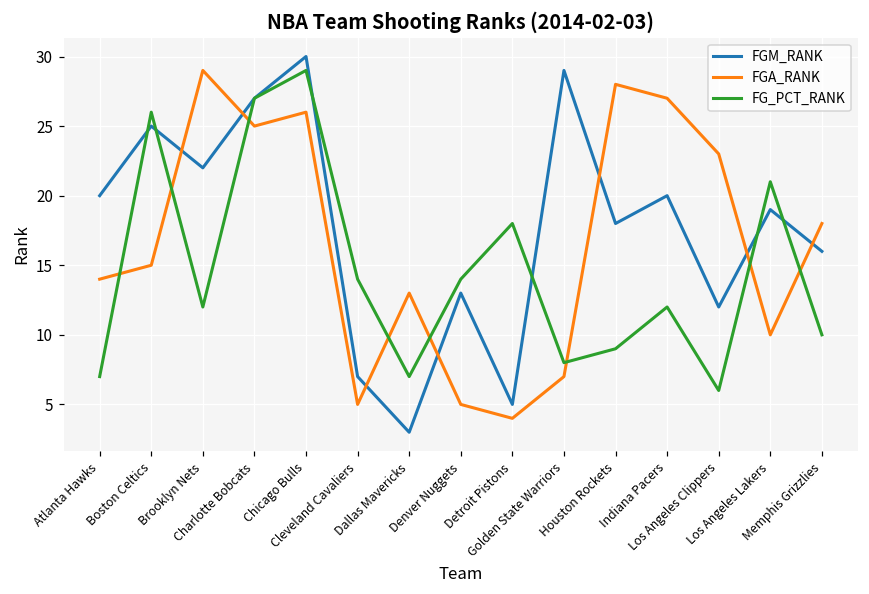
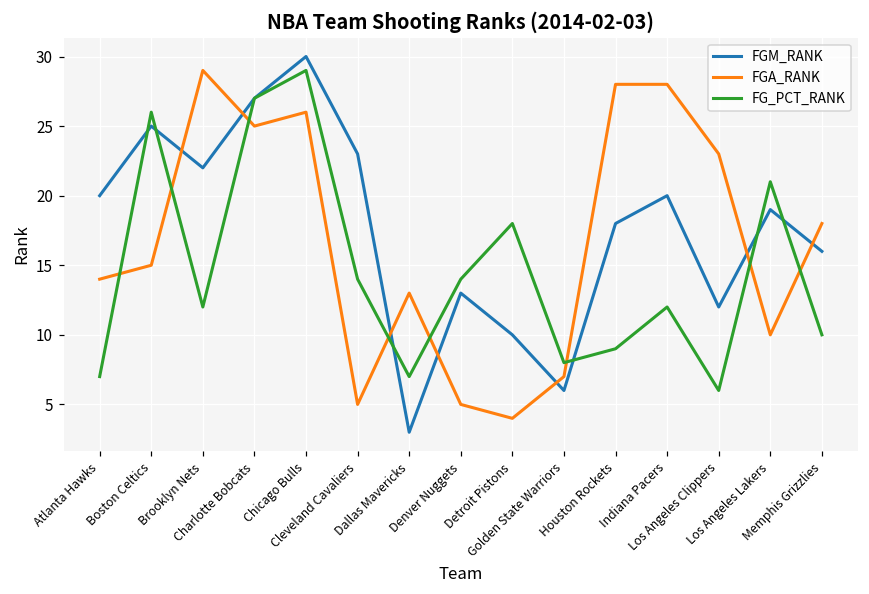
  {
    "FGM_RANK": {
      "Atlanta Hawks": 20,
      "Boston Celtics": 25,
      "Brooklyn Nets": 22,
      "Chicago Bulls": 30,
-     "Cleveland Cavaliers": 7,
+     "Cleveland Cavaliers": 23,
      "Dallas Mavericks": 3,
      "Denver Nuggets": 13,
-     "Detroit Pistons": 5,
-     "Golden State Warriors": 29,
+     "Detroit Pistons": 10,
+     "Golden State Warriors": 6,
      "Houston Rockets": 18,
      "Indiana Pacers": 20,
      "Los Angeles Clippers": 12,
      "Los Angeles Lakers": 19,
      "Memphis Grizzlies": 16
    },
    "FGA_RANK": {
      "Atlanta Hawks": 14,
      "Boston Celtics": 15,
      "Brooklyn Nets": 29,
      "Charlotte Bobcats": 25,
      "Chicago Bulls": 26,
      "Cleveland Cavaliers": 5,
      "Dallas Mavericks": 13,
      "Denver Nuggets": 5,
      "Detroit Pistons": 4,
      "Golden State Warriors": 7,
      "Houston Rockets": 28,
-     "Indiana Pacers": 27,
+     "Indiana Pacers": 28,
      "Los Angeles Clippers": 23,
      "Los Angeles Lakers": 10,
      "Memphis Grizzlies": 18
    },
    "FG_PCT_RANK": {
      "Atlanta Hawks": 7,
      "Boston Celtics": 26,
      "Brooklyn Nets": 12,
      "Chicago Bulls": 29,
      "Cleveland Cavaliers": 14,
      "Dallas Mavericks": 7,
      "Denver Nuggets": 14,
      "Detroit Pistons": 18,
      "Golden State Warriors": 8,
      "Houston Rockets": 9,
      "Indiana Pacers": 12,
      "Los Angeles Clippers": 6,
      "Los Angeles Lakers": 21,
      "Memphis Grizzlies": 10
    }
  }
